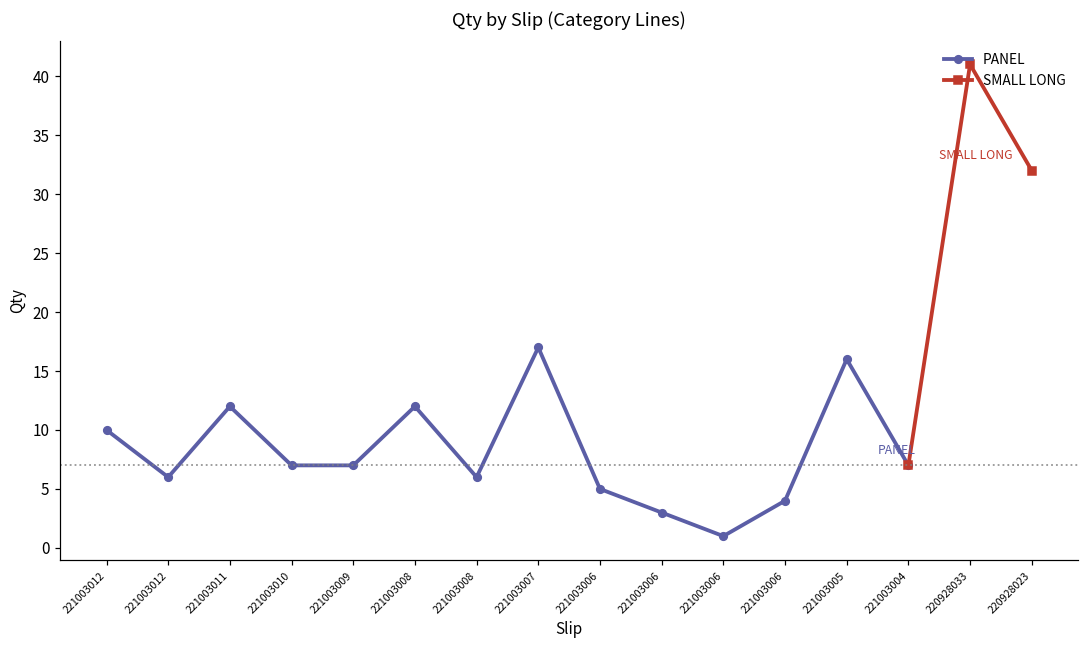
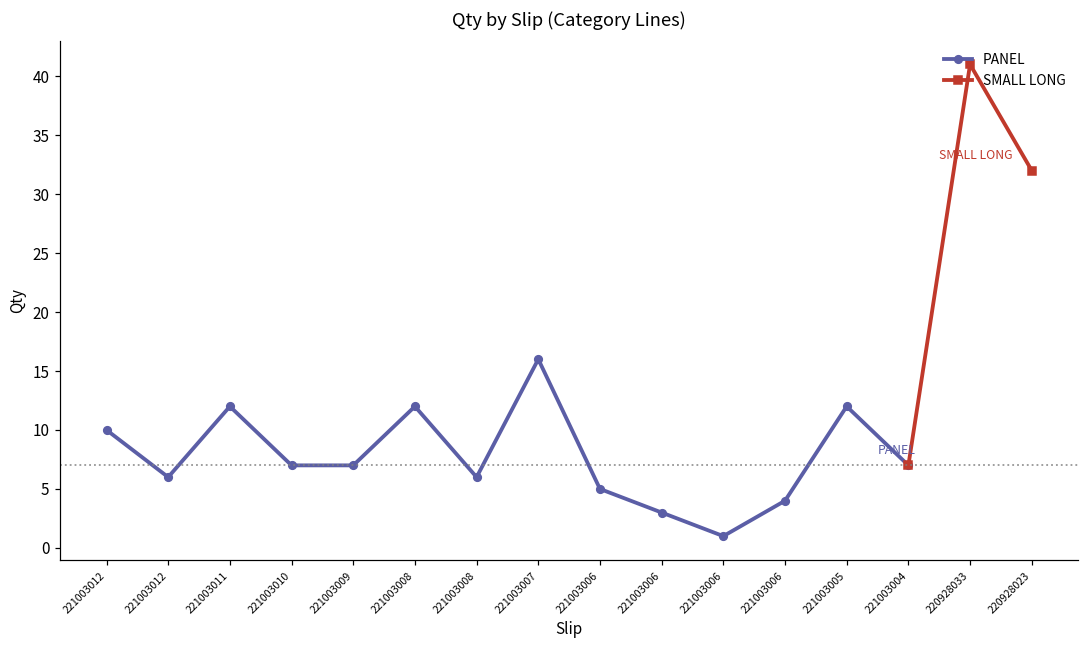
  {
    "PANEL": {
      "221003011": 12,
      "221003010": 7,
      "221003009": 7,
-     "221003007": 17,
-     "221003005": 16
+     "221003007": 16,
+     "221003005": 12
    },
    "SMALL LONG": {
      "220928033": 41,
      "220928023": 32
    }
  }
